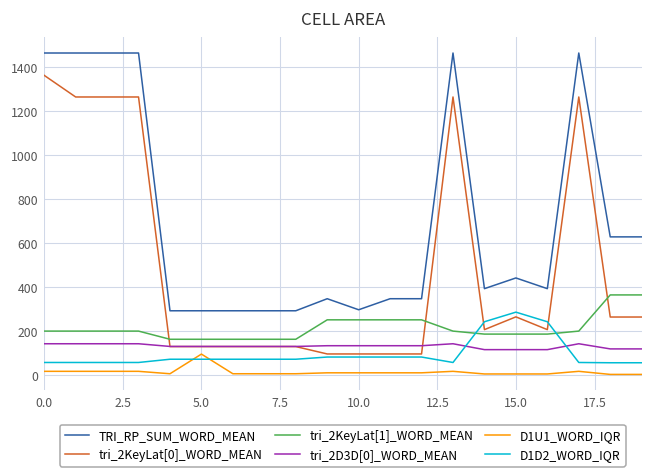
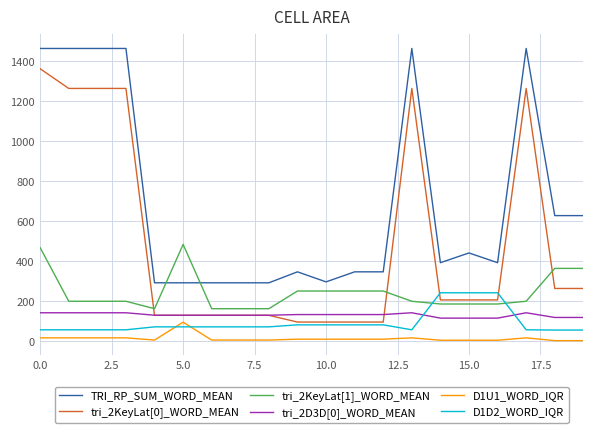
  {
    "TRI_RP_SUM_WORD_MEAN": {
      "0.0": 1460,
      "5.0": 290,
      "10.0": 300,
      "15.0": 440
    },
    "tri_2KeyLat[0]_WORD_MEAN": {
      "0.0": 1360,
      "10.0": 100,
-     "15.0": 260
+     "15.0": 210
    },
    "tri_2KeyLat[1]_WORD_MEAN": {
-     "0.0": 200,
-     "5.0": 160,
+     "0.0": 470,
+     "5.0": 480,
      "10.0": 250,
      "15.0": 190
    },
    "tri_2D3D[0]_WORD_MEAN": {
      "0.0": 140,
      "10.0": 130,
      "15.0": 120
    },
    "D1U1_WORD_IQR": {
      "0.0": 20,
      "5.0": 100,
      "10.0": 10,
      "15.0": 10
    },
    "D1D2_WORD_IQR": {
      "0.0": 60,
      "5.0": 70,
      "10.0": 80,
-     "15.0": 290
+     "15.0": 240
    }
  }
